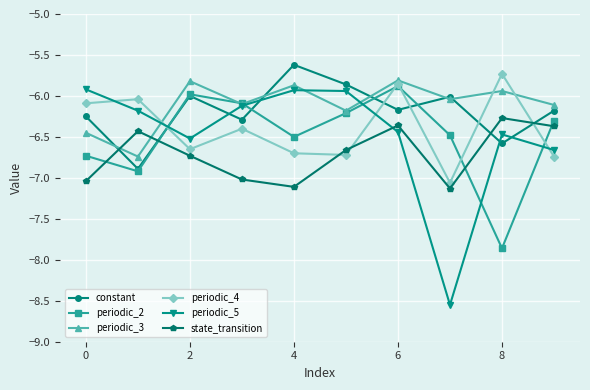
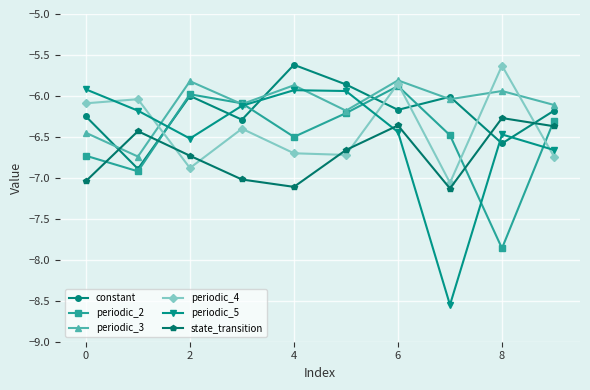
  {
    "periodic_4": {
      "0": -6.1,
-     "2": -6.7,
+     "2": -6.9,
      "4": -6.7,
-     "8": -5.7
+     "8": -5.6
    }
  }
